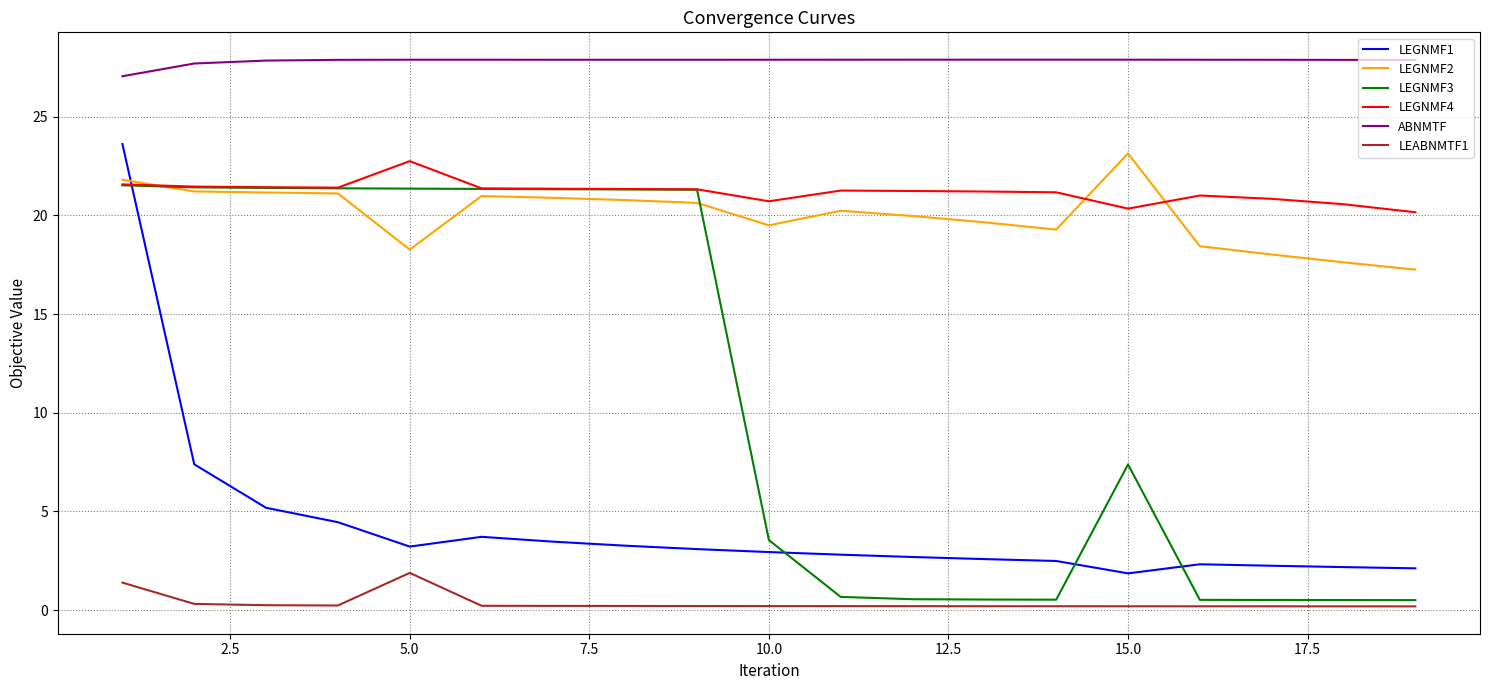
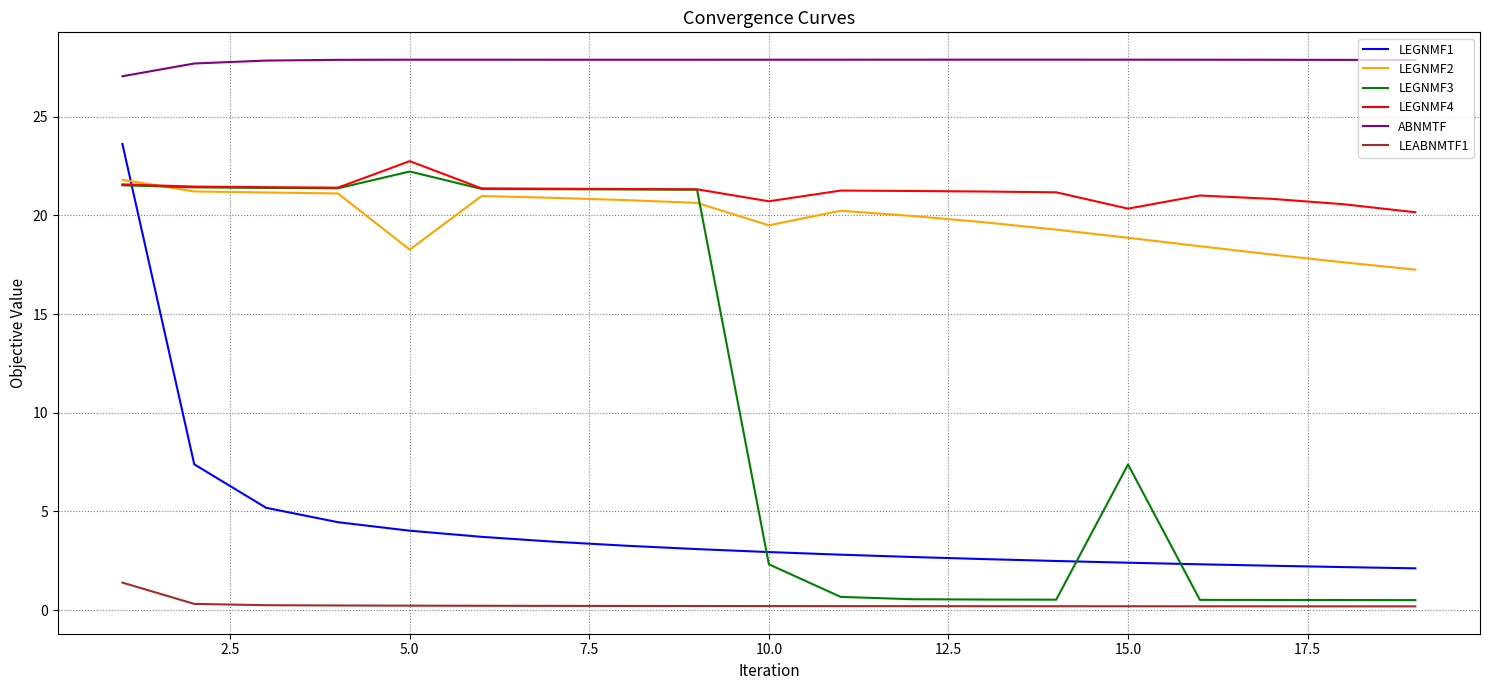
  {
    "LEGNMF1": {
-     "5.0": 3.2,
+     "5.0": 4.0,
      "10.0": 2.9,
-     "15.0": 1.9
+     "15.0": 2.4
    },
    "LEGNMF2": {
      "5.0": 18.3,
      "10.0": 19.5,
-     "15.0": 23.1
+     "15.0": 18.9
    },
    "LEGNMF3": {
-     "5.0": 21.4,
-     "10.0": 3.5,
+     "5.0": 22.2,
+     "10.0": 2.3,
      "15.0": 7.4
    },
    "LEGNMF4": {
      "5.0": 22.8,
      "10.0": 20.7,
      "15.0": 20.3
    },
    "ABNMTF": {
      "5.0": 27.9,
      "10.0": 27.9,
      "15.0": 27.9
    },
    "LEABNMTF1": {
-     "5.0": 1.9,
+     "5.0": 0.2,
      "10.0": 0.2,
      "15.0": 0.2
    }
  }
